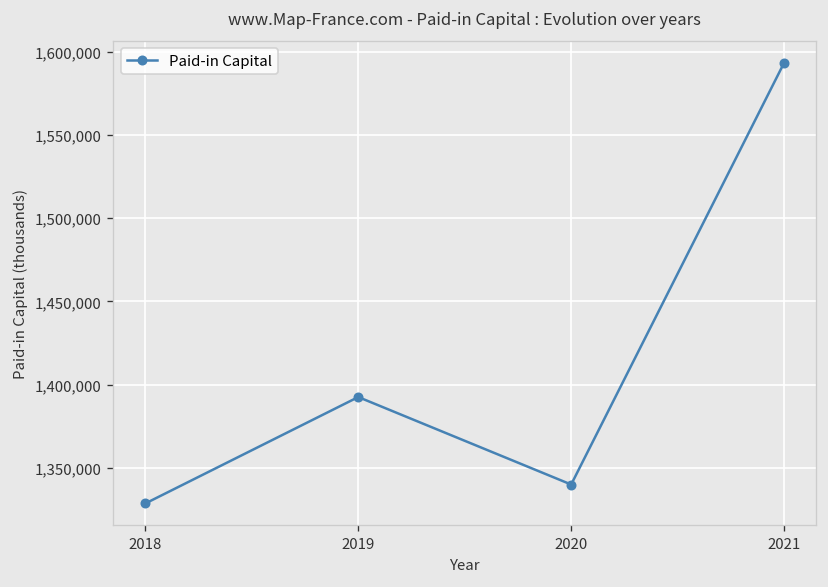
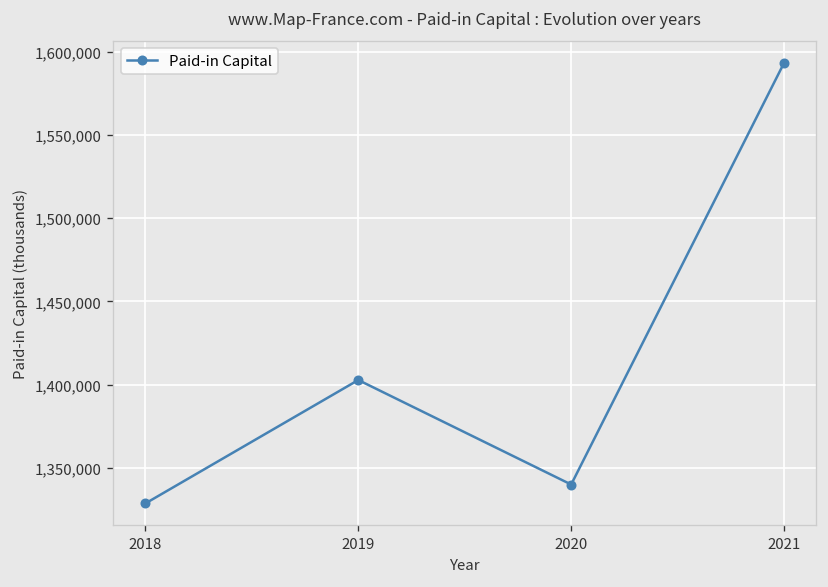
  {
    "2018": "1,328,000",
-   "2019": "1,392,000",
+   "2019": "1,403,000",
    "2020": "1,340,000",
    "2021": "1,593,000"
  }
